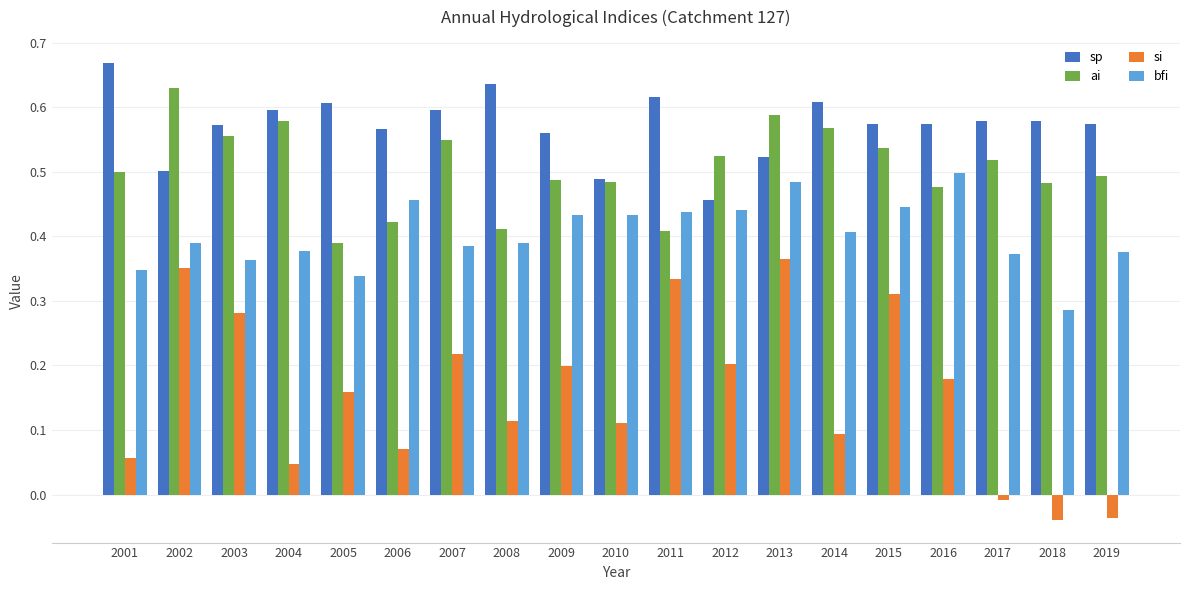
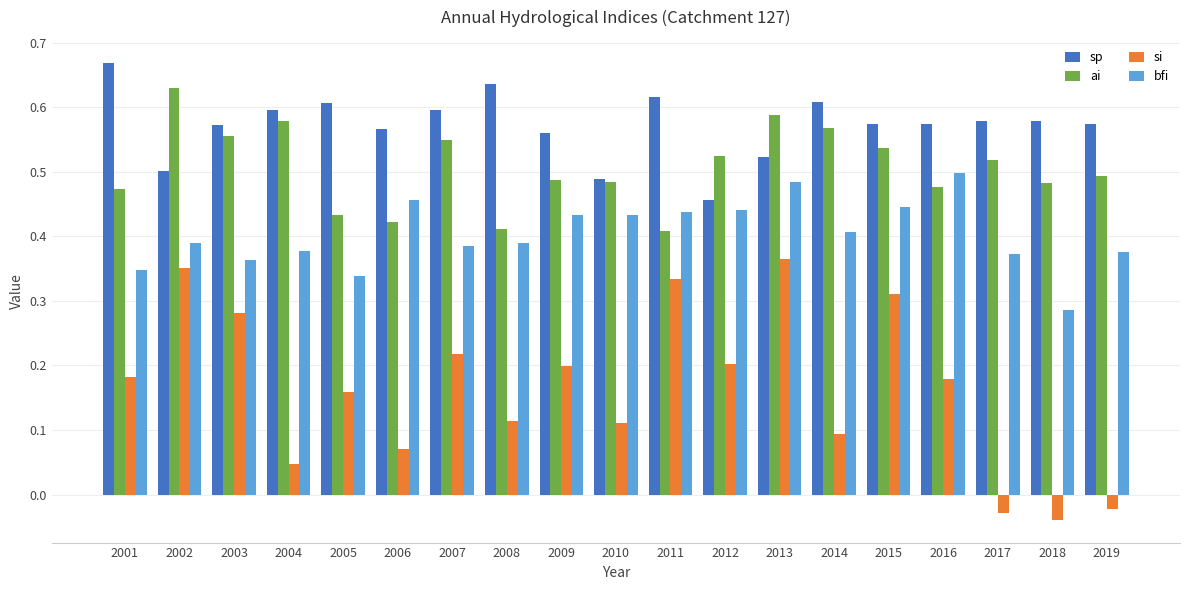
  {
    "ai": {
-     "2001": 0.50,
+     "2001": 0.47,
      "2002": 0.63,
      "2003": 0.55,
      "2004": 0.58,
-     "2005": 0.39,
+     "2005": 0.43,
      "2006": 0.42,
      "2007": 0.55,
      "2008": 0.41,
      "2009": 0.49,
      "2010": 0.48,
      "2011": 0.41,
      "2012": 0.52,
      "2013": 0.59,
      "2014": 0.57,
      "2015": 0.54,
      "2016": 0.48,
      "2017": 0.52,
      "2018": 0.48,
      "2019": 0.49
    },
    "si": {
-     "2001": 0.06,
+     "2001": 0.18,
      "2002": 0.35,
      "2003": 0.28,
      "2004": 0.05,
      "2005": 0.16,
      "2006": 0.07,
      "2007": 0.22,
      "2008": 0.11,
      "2009": 0.20,
      "2010": 0.11,
      "2011": 0.33,
      "2012": 0.20,
      "2013": 0.37,
      "2014": 0.09,
      "2015": 0.31,
      "2016": 0.18,
-     "2017": -0.01,
+     "2017": -0.03,
      "2018": -0.04,
-     "2019": -0.04
+     "2019": -0.02
    }
  }
